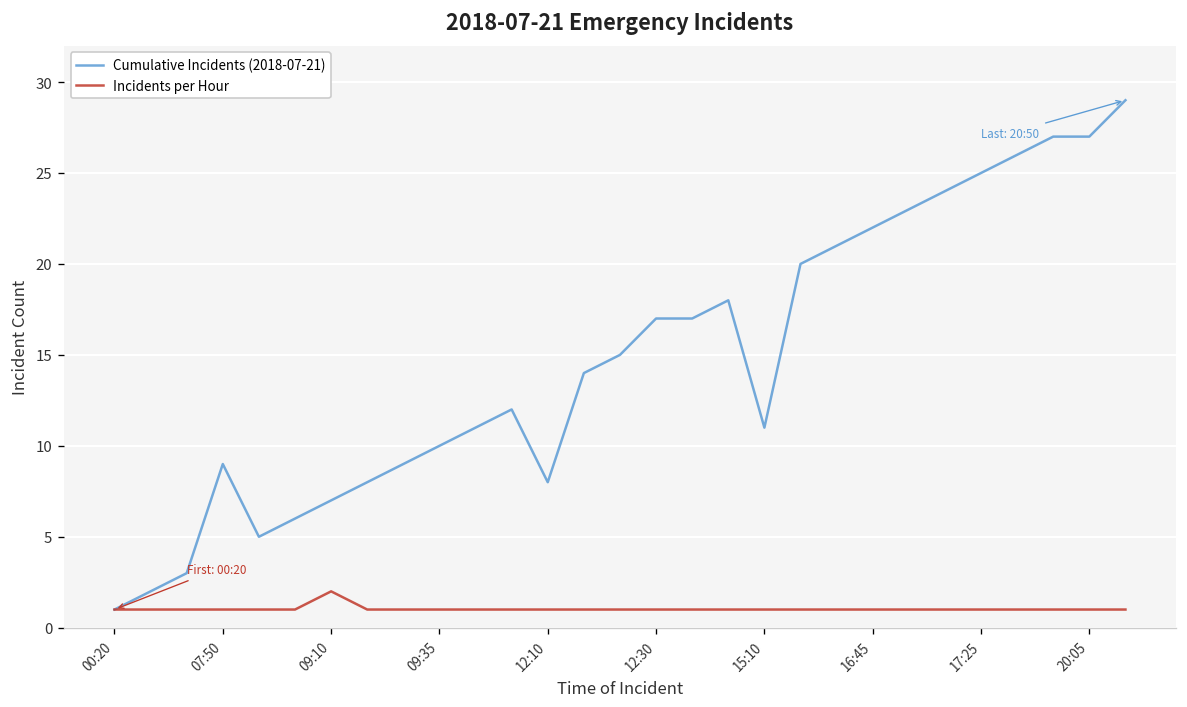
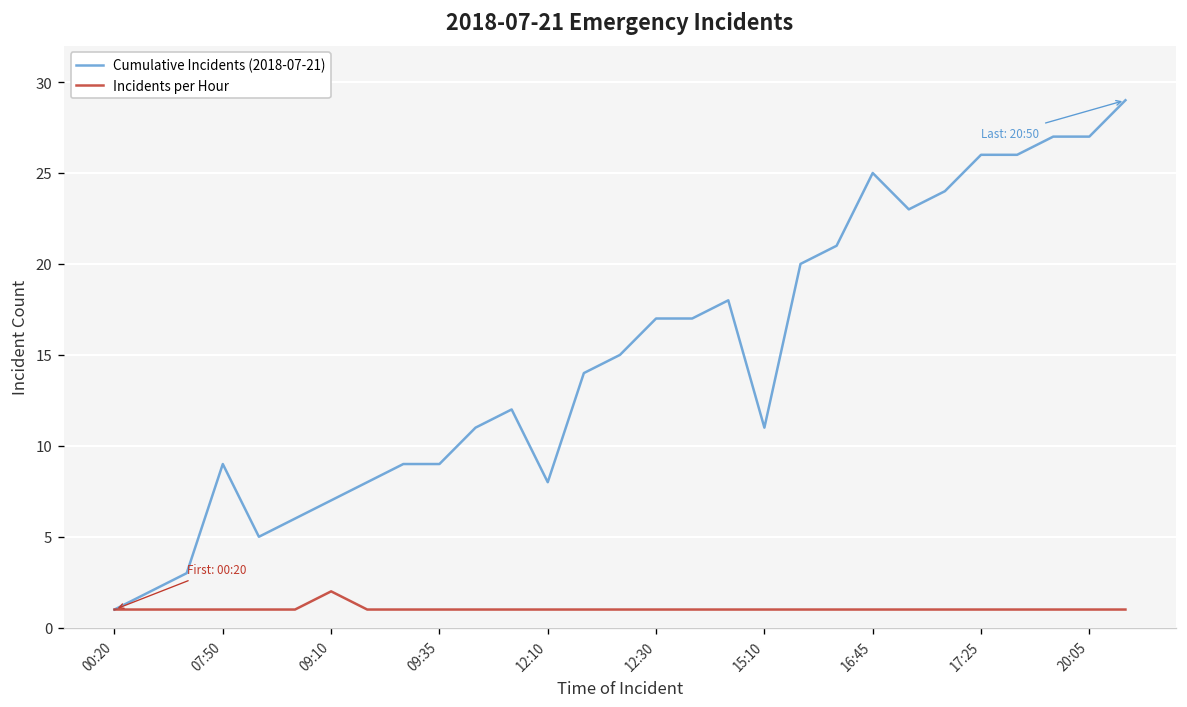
  {
    "Cumulative Incidents (2018-07-21)": {
      "07:50": 9,
-     "09:35": 10,
+     "09:35": 9,
      "12:10": 8,
      "12:30": 17,
      "15:10": 11,
-     "16:45": 22,
-     "17:25": 25
+     "16:45": 25,
+     "17:25": 26
    },
    "Incidents per Hour": {
      "07:50": 1,
      "09:35": 1,
      "12:10": 1,
      "12:30": 1,
      "15:10": 1,
      "16:45": 1,
      "17:25": 1,
      "20:05": 1
    }
  }
